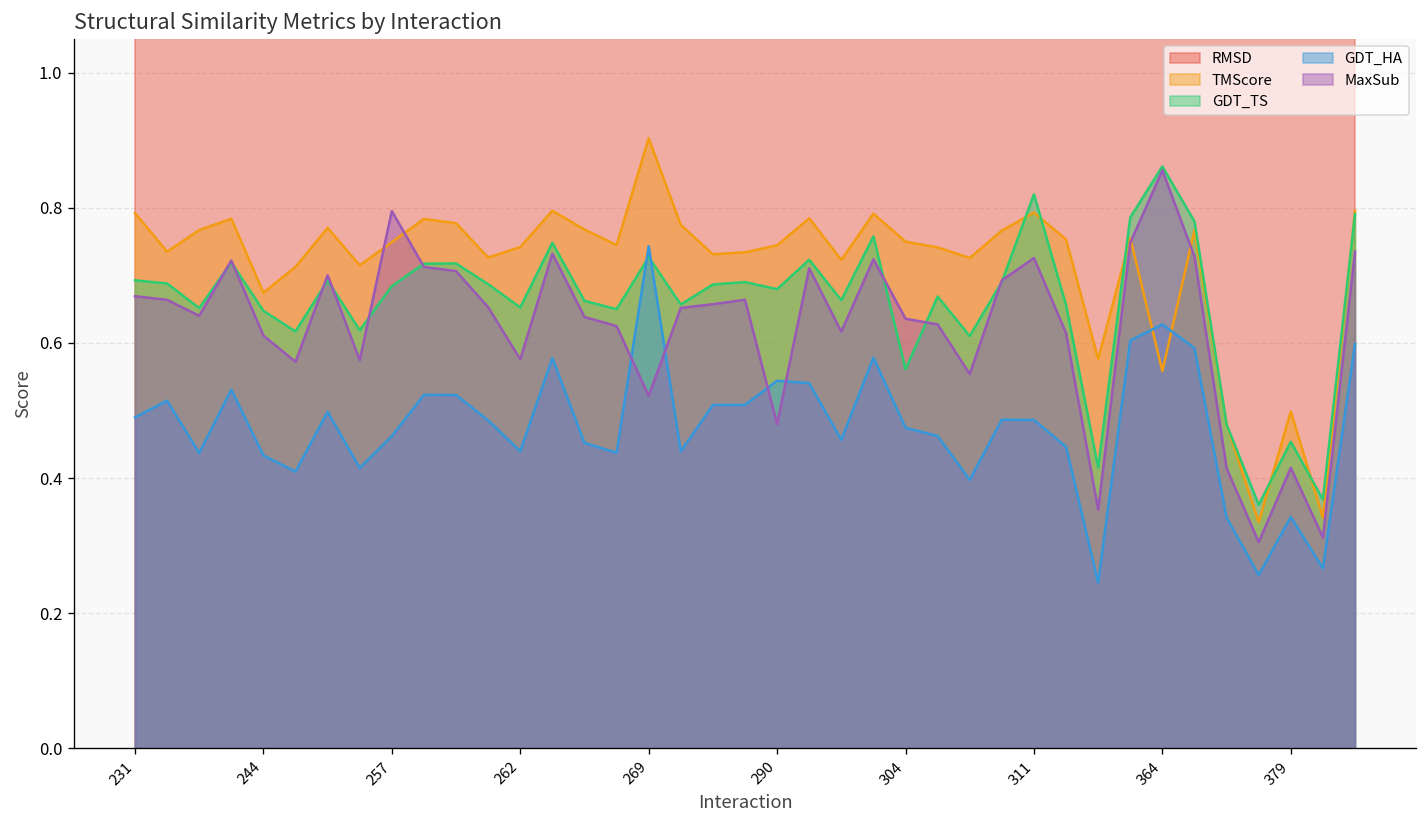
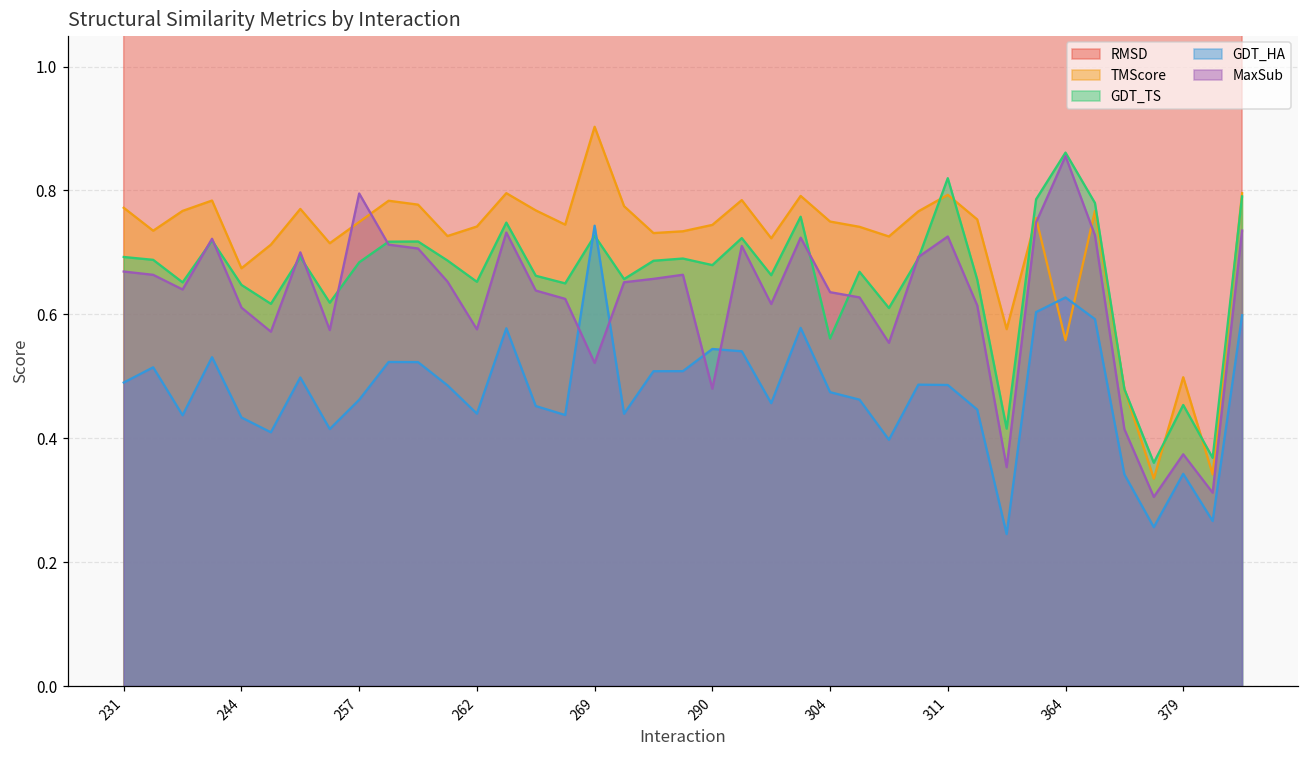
  {
    "TMScore": {
-     "231": 0.79,
+     "231": 0.77,
      "244": 0.67,
      "257": 0.75,
      "262": 0.74,
      "269": 0.90,
      "290": 0.74,
      "304": 0.75,
      "311": 0.79,
      "364": 0.56,
      "379": 0.50
    },
    "GDT_TS": {
      "231": 0.69,
      "244": 0.65,
      "257": 0.68,
      "262": 0.65,
      "269": 0.73,
      "290": 0.68,
      "304": 0.56,
      "311": 0.82,
      "364": 0.86,
      "379": 0.45
    },
    "GDT_HA": {
      "231": 0.49,
      "244": 0.43,
      "257": 0.46,
      "262": 0.44,
      "269": 0.74,
      "290": 0.54,
      "304": 0.47,
      "311": 0.49,
      "364": 0.63,
      "379": 0.34
    },
    "MaxSub": {
      "231": 0.67,
      "244": 0.61,
      "257": 0.80,
      "262": 0.58,
      "269": 0.52,
      "290": 0.48,
      "304": 0.64,
      "311": 0.73,
      "364": 0.86,
-     "379": 0.42
+     "379": 0.37
    }
  }
